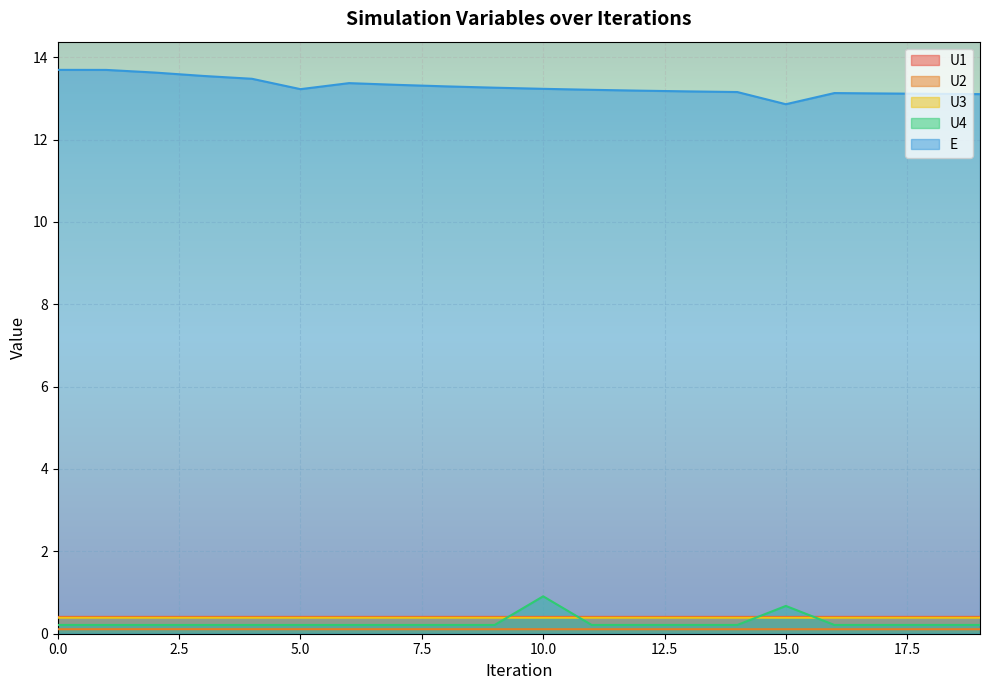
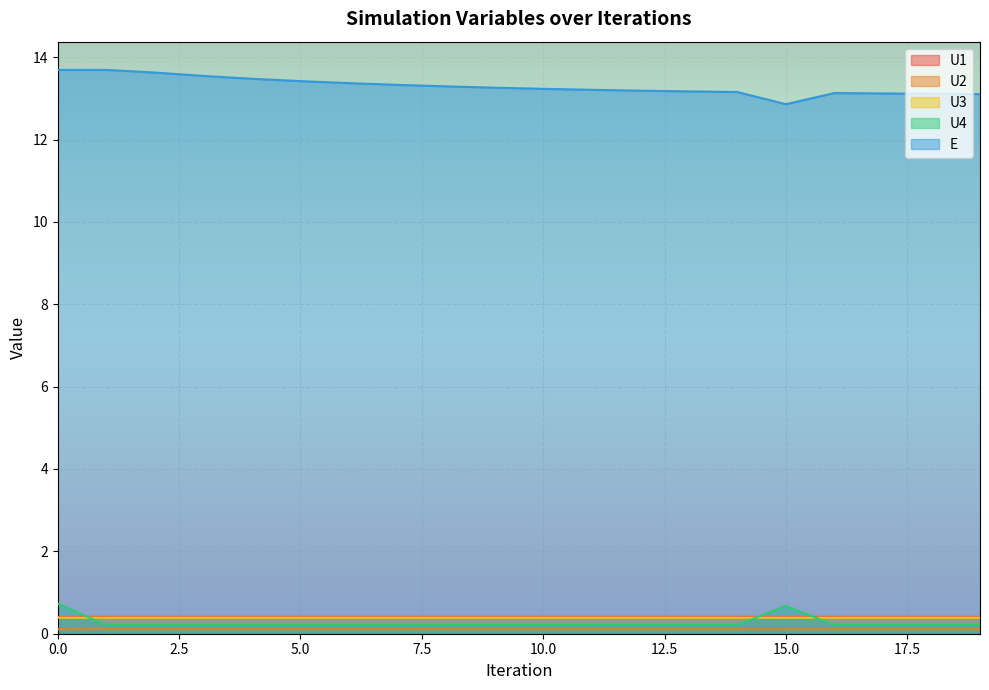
  {
    "U4": {
-     "0.0": 0.2,
+     "0.0": 0.7,
      "5.0": 0.2,
-     "10.0": 0.9,
+     "10.0": 0.2,
      "15.0": 0.7
    },
    "E": {
      "0.0": 13.7,
-     "5.0": 13.2,
+     "5.0": 13.4,
      "10.0": 13.2,
      "15.0": 12.9
    }
  }
